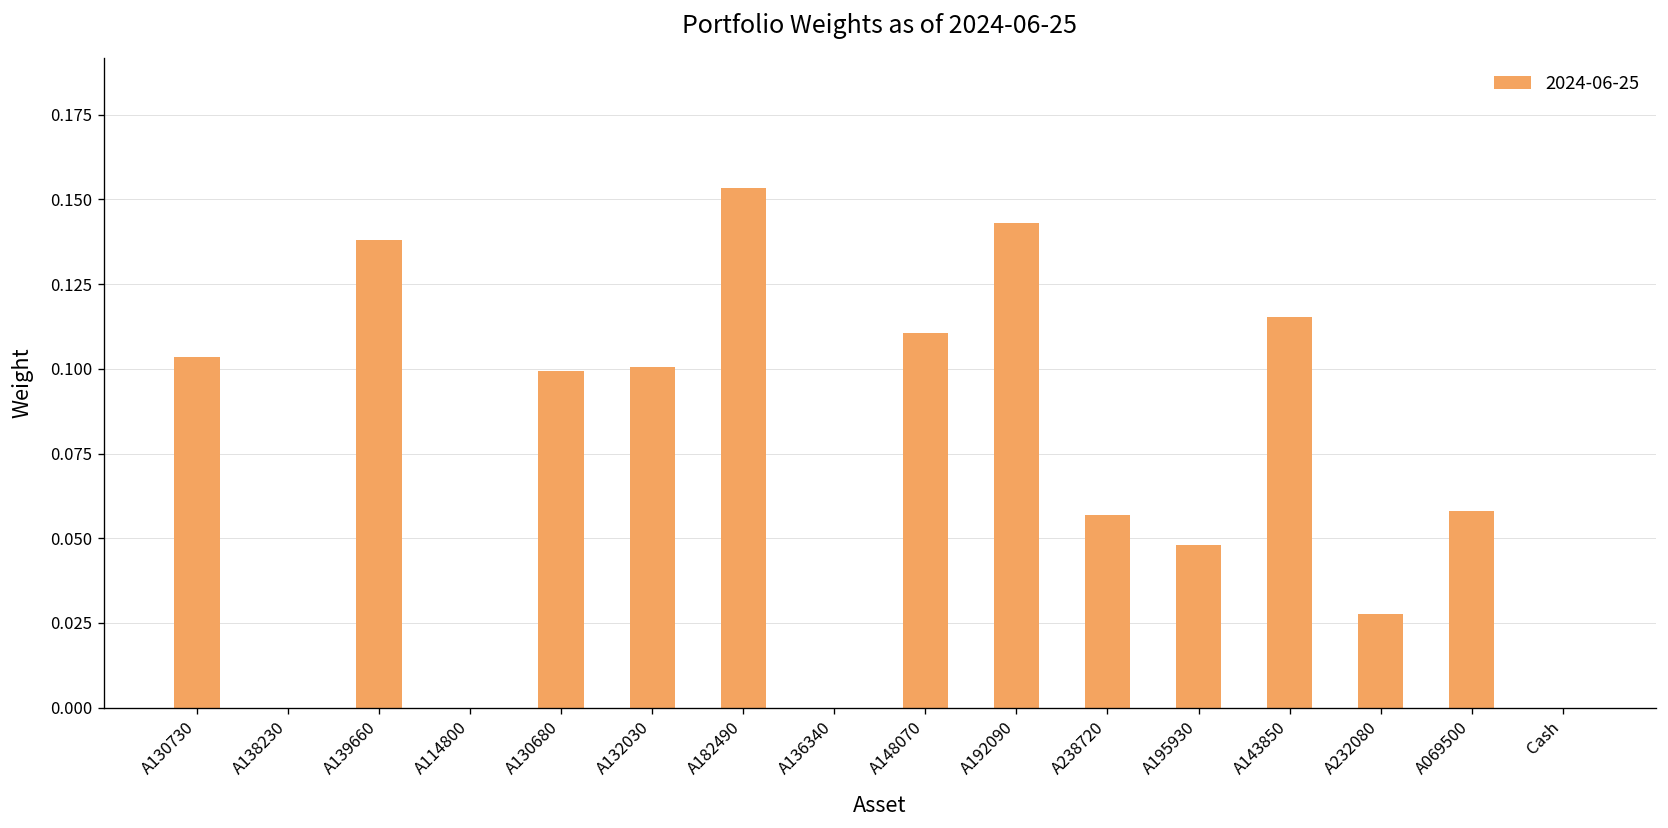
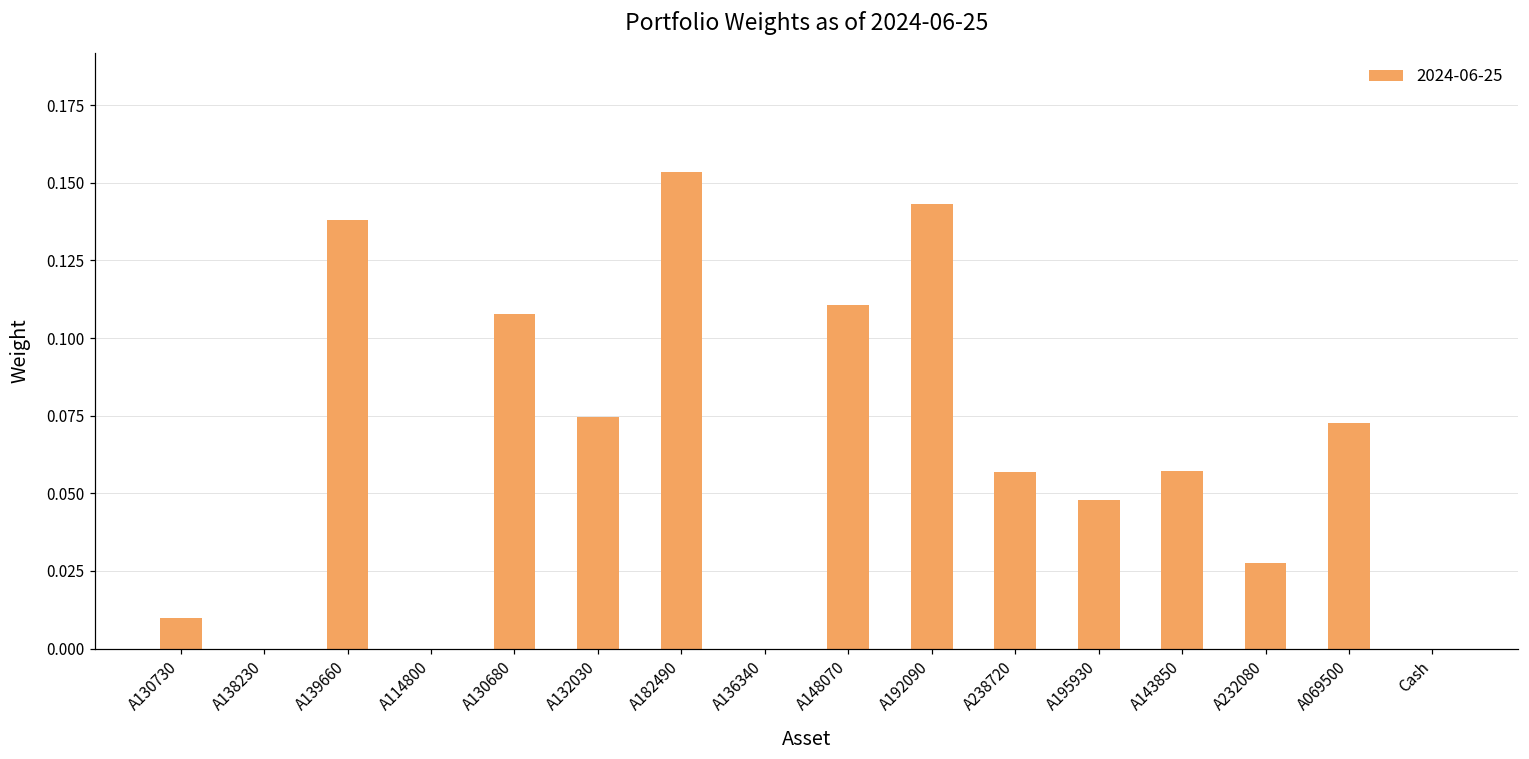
  {
-   "A130730": 0.104,
+   "A130730": 0.010,
    "A138230": 0.000,
    "A139660": 0.138,
    "A114800": 0.000,
-   "A130680": 0.099,
-   "A132030": 0.101,
+   "A130680": 0.108,
+   "A132030": 0.074,
    "A182490": 0.153,
    "A136340": 0.000,
    "A148070": 0.111,
    "A192090": 0.143,
    "A238720": 0.057,
    "A195930": 0.048,
-   "A143850": 0.115,
+   "A143850": 0.057,
    "A232080": 0.027,
-   "A069500": 0.058,
+   "A069500": 0.073,
    "Cash": 0.000
  }
